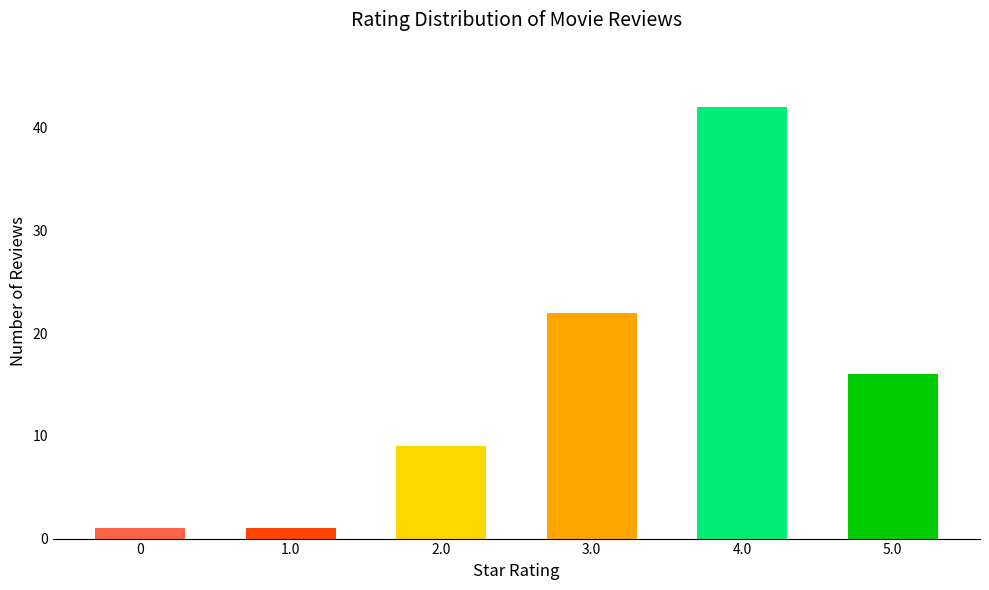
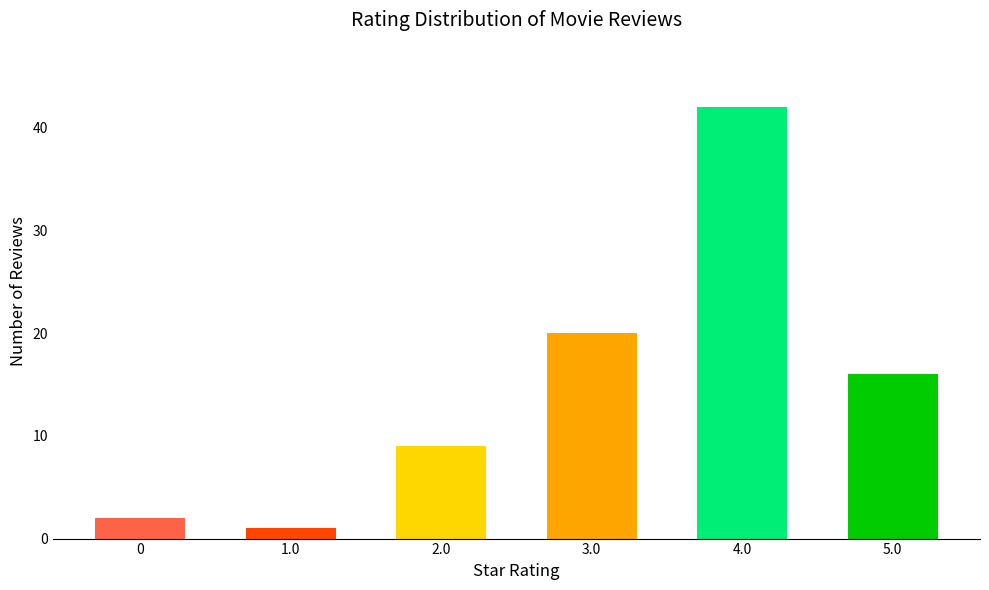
  {
-   "0": 1,
+   "0": 2,
    "1.0": 1,
    "2.0": 9,
-   "3.0": 22,
+   "3.0": 20,
    "4.0": 42,
    "5.0": 16
  }
